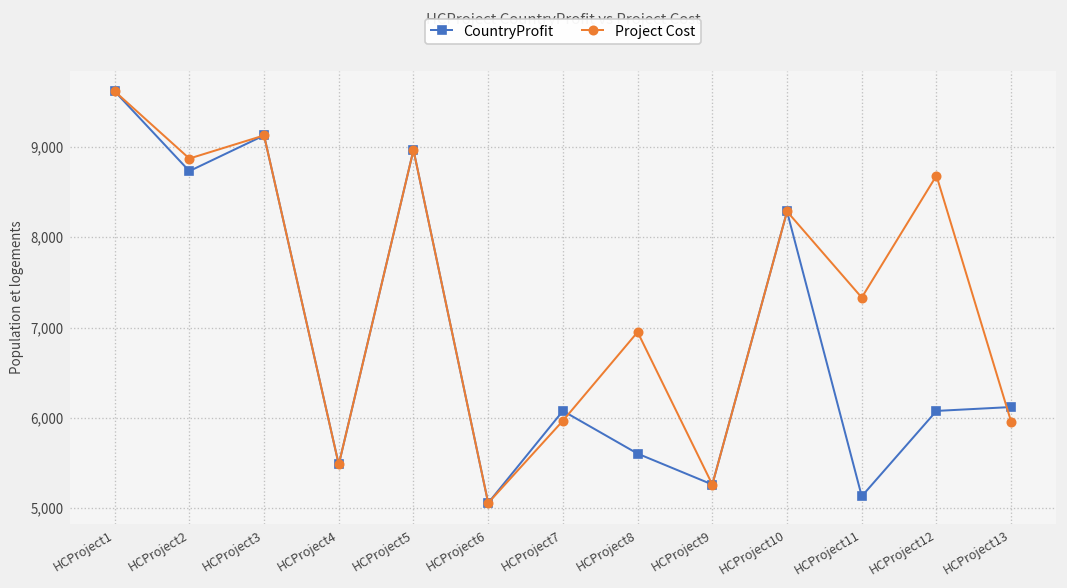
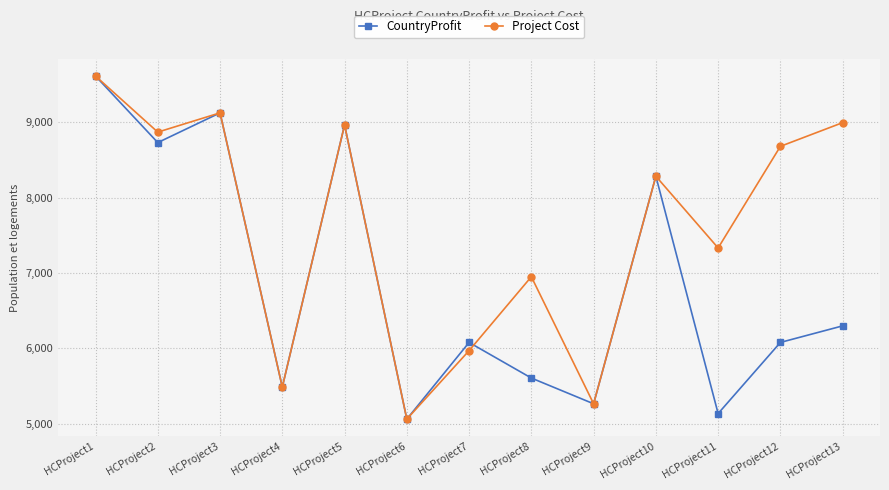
  {
    "CountryProfit": {
      "HCProject2": "8,700",
      "HCProject7": "6,100",
      "HCProject8": "5,600",
      "HCProject11": "5,100",
      "HCProject12": "6,100",
-     "HCProject13": "6,100"
+     "HCProject13": "6,300"
    },
    "Project Cost": {
      "HCProject2": "8,900",
      "HCProject7": "6,000",
      "HCProject8": "7,000",
      "HCProject11": "7,300",
      "HCProject12": "8,700",
-     "HCProject13": "6,000"
+     "HCProject13": "9,000"
    }
  }
